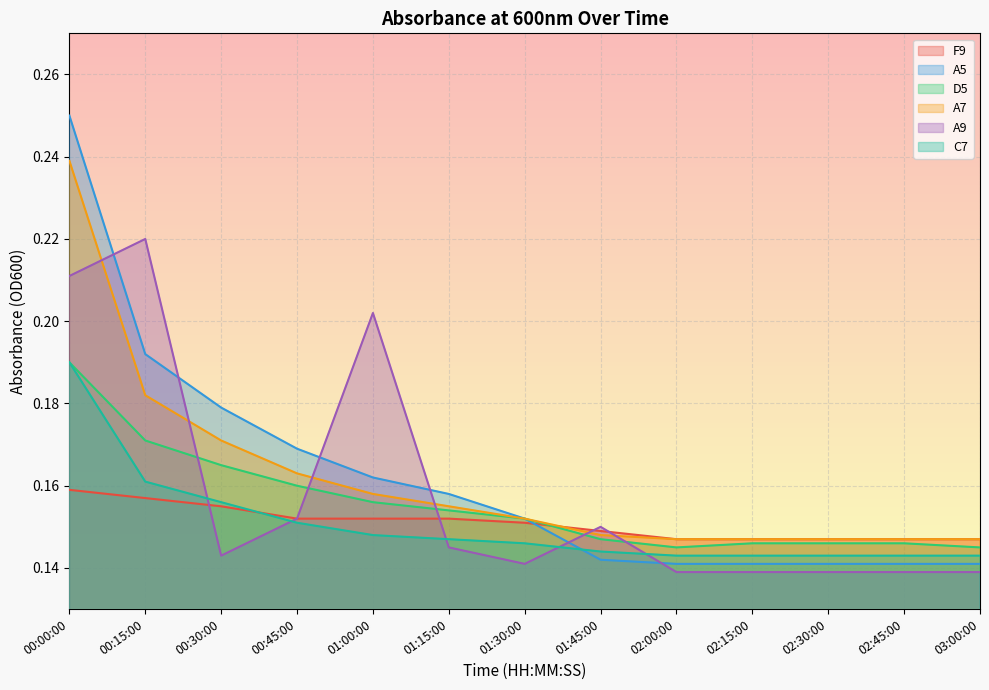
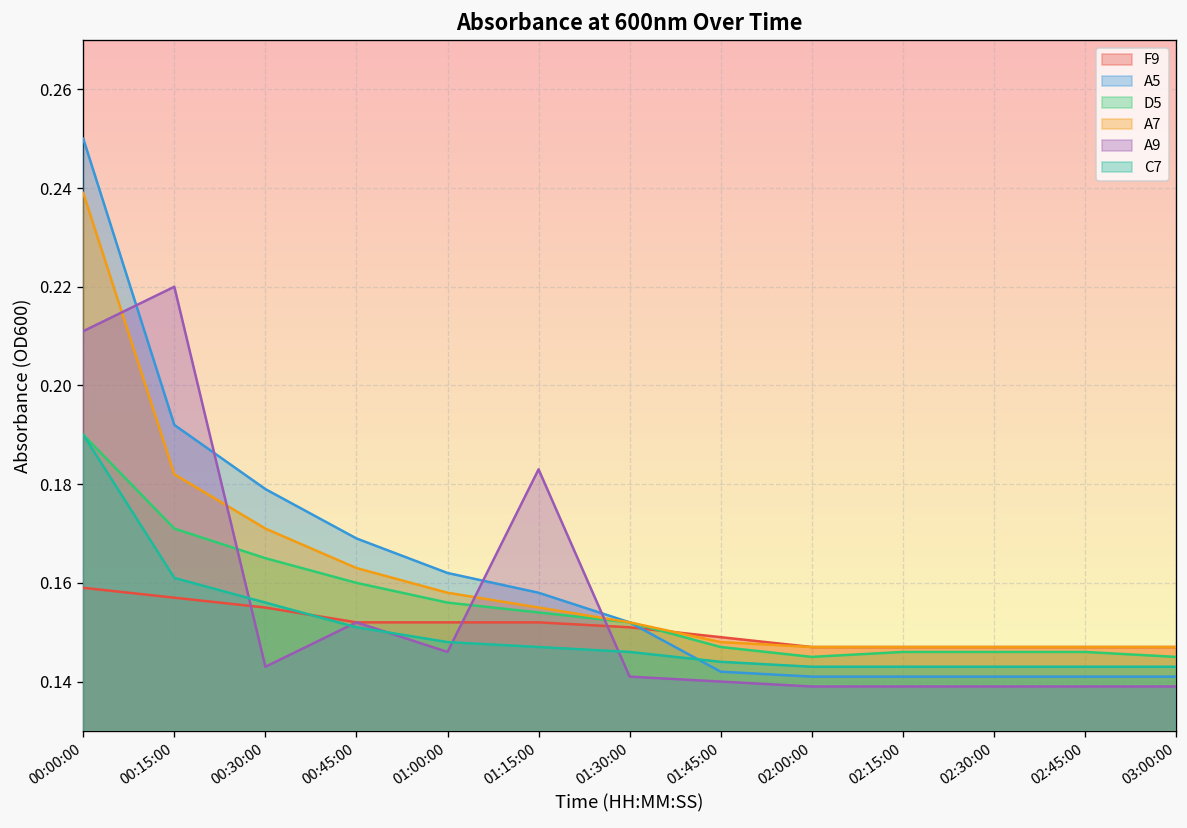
  {
    "A9": {
      "00:00:00": 0.211,
      "00:15:00": 0.220,
      "00:30:00": 0.143,
-     "01:00:00": 0.202,
-     "01:15:00": 0.145,
+     "01:00:00": 0.146,
+     "01:15:00": 0.183,
      "01:30:00": 0.141,
-     "01:45:00": 0.15,
+     "01:45:00": 0.14,
      "02:00:00": 0.139,
      "02:15:00": 0.139,
      "02:30:00": 0.139,
      "02:45:00": 0.139,
      "03:00:00": 0.139
    }
  }
